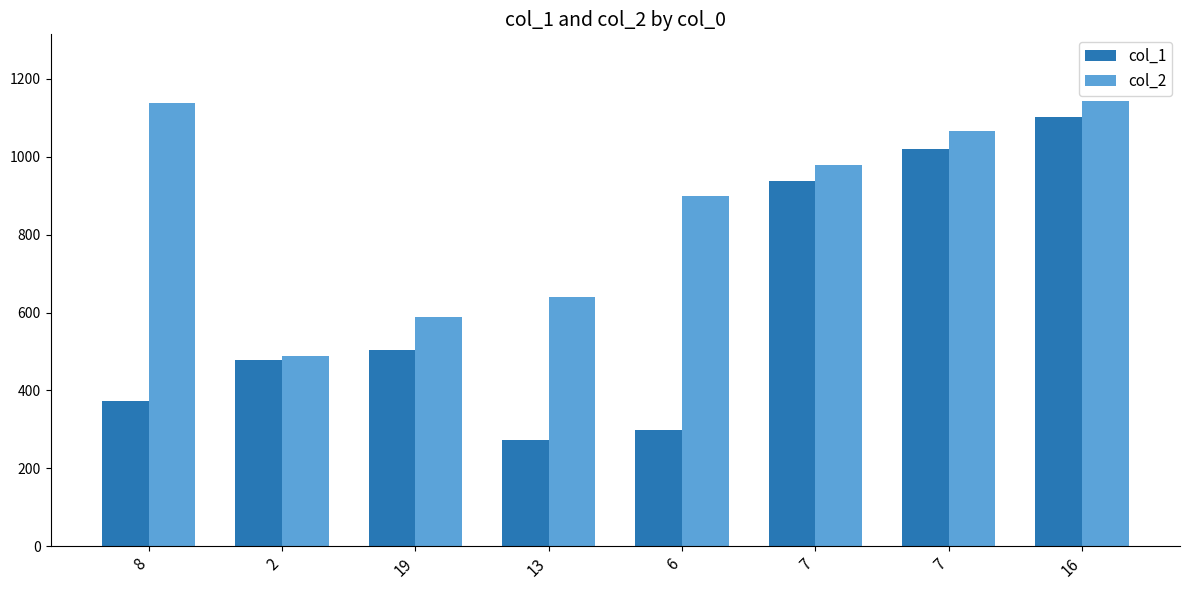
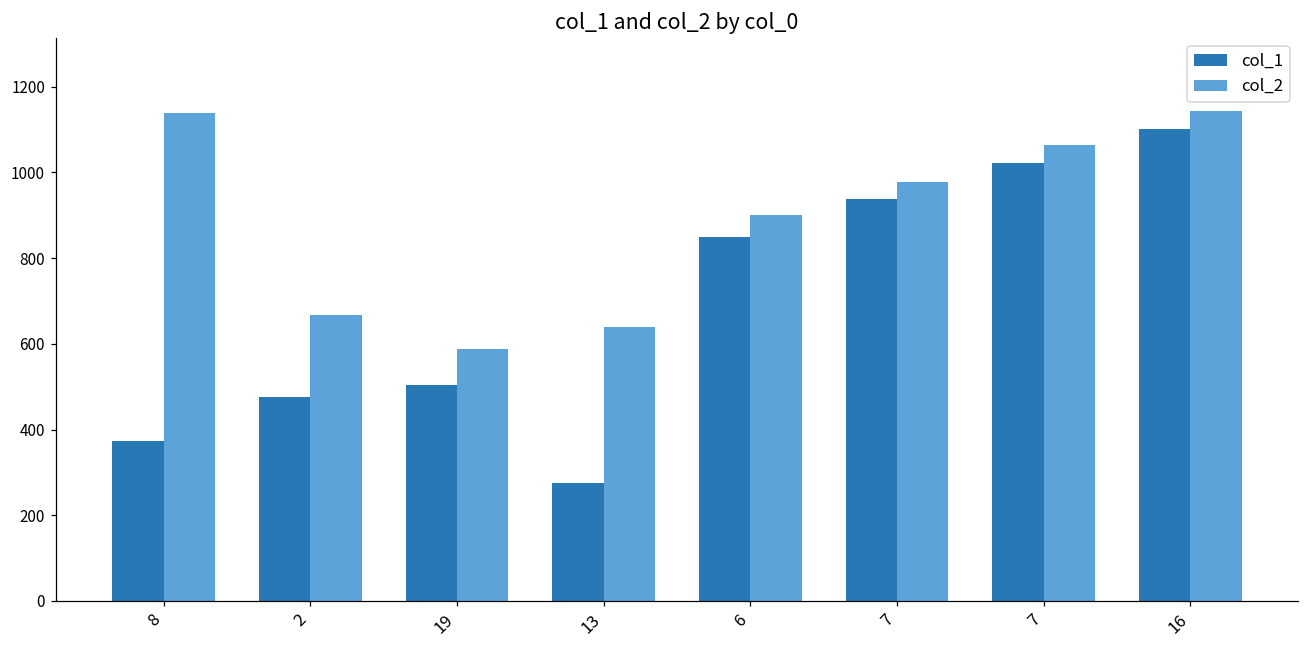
  {
    "col_1": {
      "8": 370,
      "2": 480,
      "19": 510,
      "13": 270,
-     "6": 300,
+     "6": 850,
      "16": 1100
    },
    "col_2": {
      "8": 1140,
-     "2": 490,
+     "2": 670,
      "19": 590,
      "13": 640,
      "6": 900,
      "16": 1140
    }
  }
